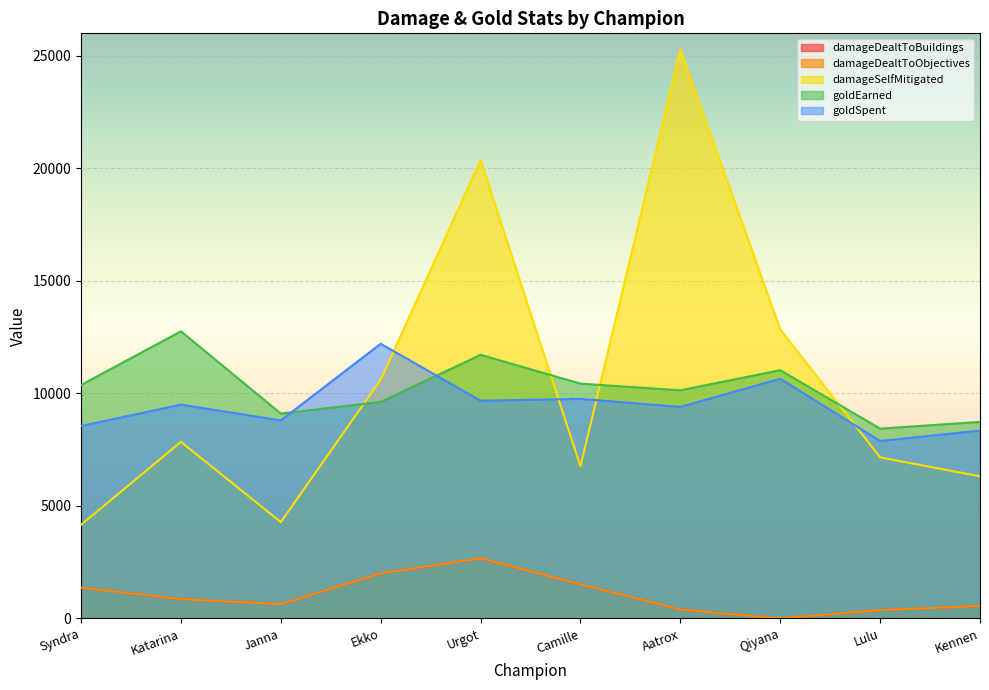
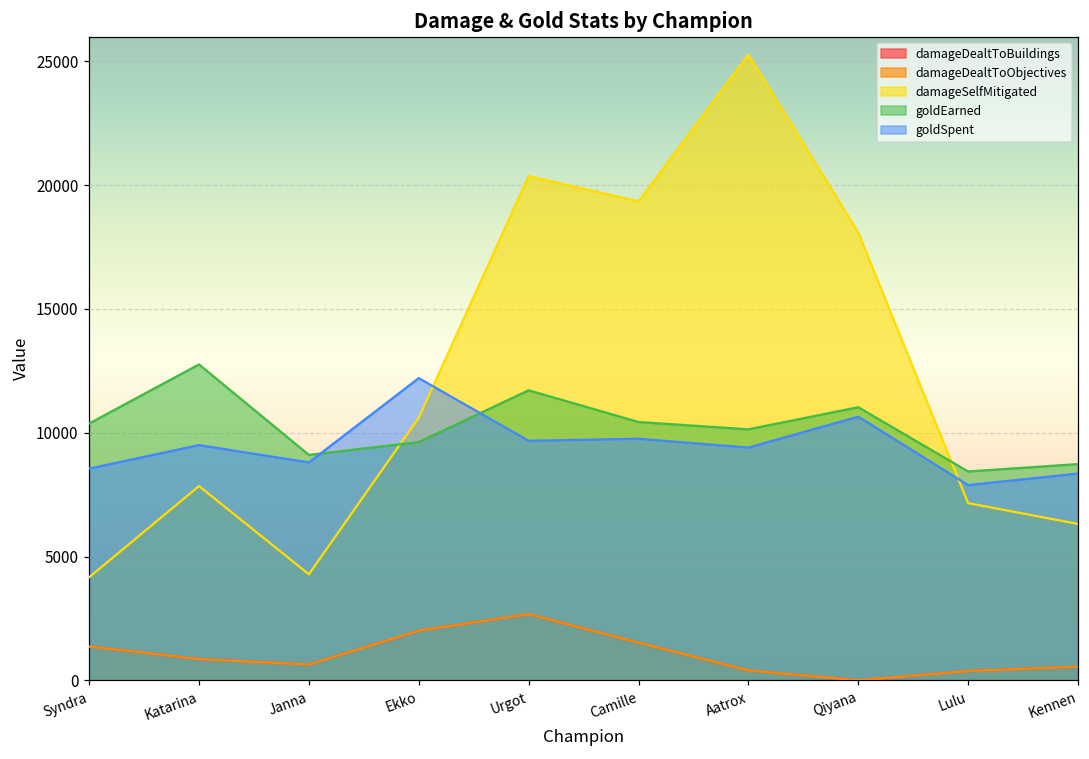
  {
    "damageDealtToObjectives": {
      "Syndra": 1400,
      "Katarina": 900,
      "Janna": 600,
      "Ekko": 2000,
      "Urgot": 2700,
      "Camille": 1500,
      "Aatrox": 400,
      "Qiyana": 0,
      "Lulu": 400,
      "Kennen": 600
    },
    "damageSelfMitigated": {
      "Syndra": 4200,
      "Katarina": 7800,
      "Janna": 4300,
      "Ekko": 10600,
      "Urgot": 20400,
-     "Camille": 6800,
+     "Camille": 19300,
      "Aatrox": 25300,
-     "Qiyana": 12800,
+     "Qiyana": 18100,
      "Lulu": 7200,
      "Kennen": 6300
    },
    "goldEarned": {
      "Syndra": 10400,
      "Katarina": 12800,
      "Janna": 9100,
      "Ekko": 9600,
      "Urgot": 11700,
      "Camille": 10400,
      "Aatrox": 10100,
      "Qiyana": 11000,
      "Lulu": 8400,
      "Kennen": 8700
    },
    "goldSpent": {
      "Syndra": 8600,
      "Katarina": 9500,
      "Janna": 8800,
      "Ekko": 12200,
      "Urgot": 9700,
      "Camille": 9800,
      "Aatrox": 9400,
      "Qiyana": 10700,
      "Lulu": 7900,
      "Kennen": 8400
    }
  }
